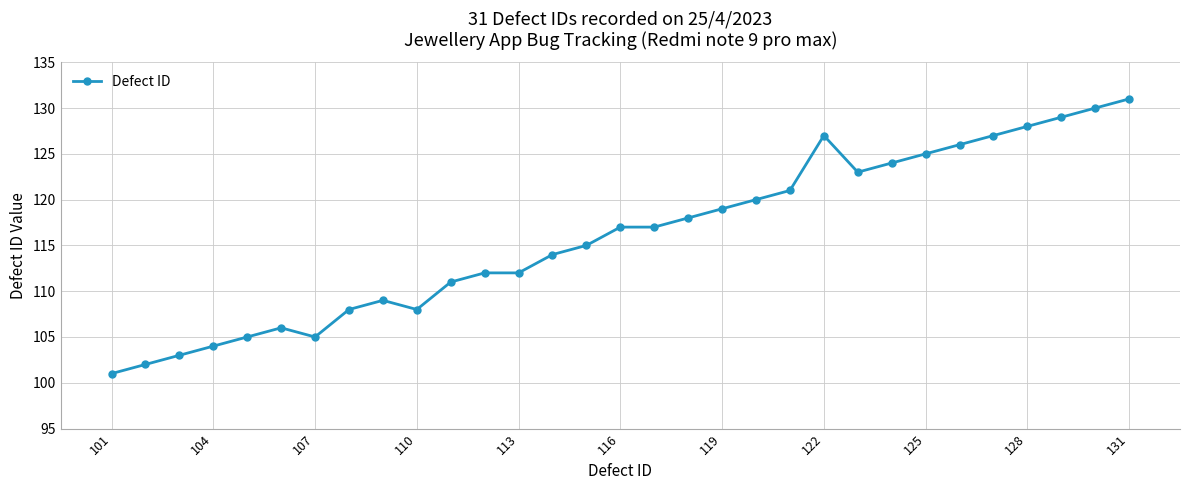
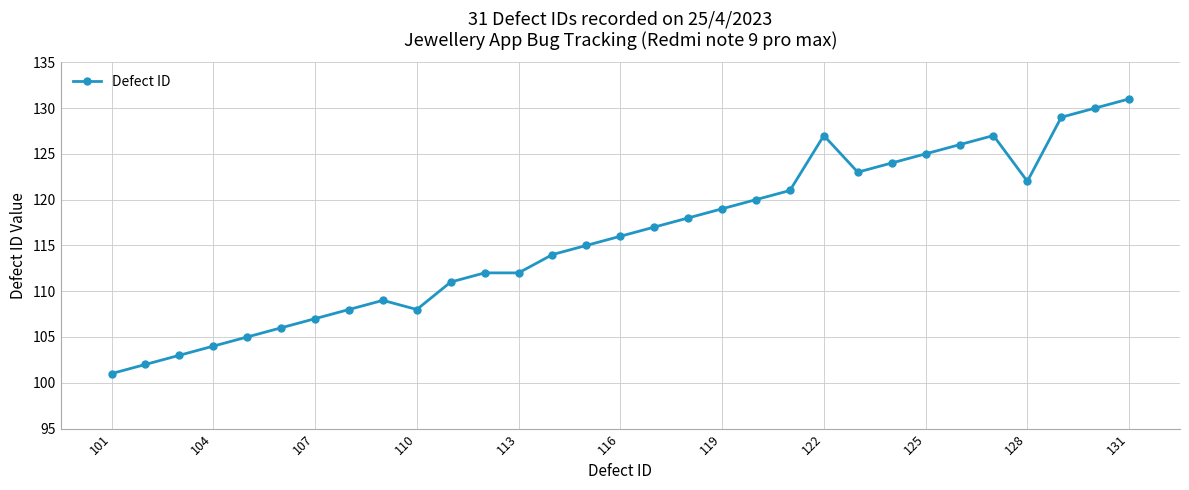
  {
    "101": 101,
    "104": 104,
-   "107": 105,
+   "107": 107,
    "110": 108,
    "113": 112,
-   "116": 117,
+   "116": 116,
    "119": 119,
    "122": 127,
    "125": 125,
-   "128": 128,
+   "128": 122,
    "131": 131
  }
